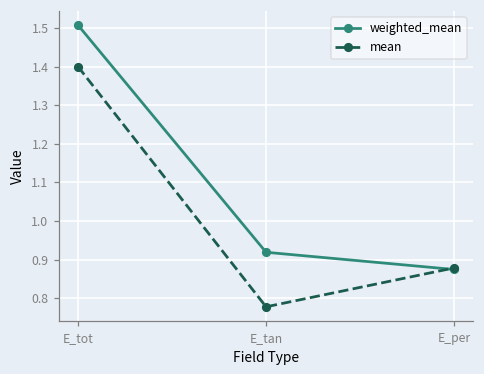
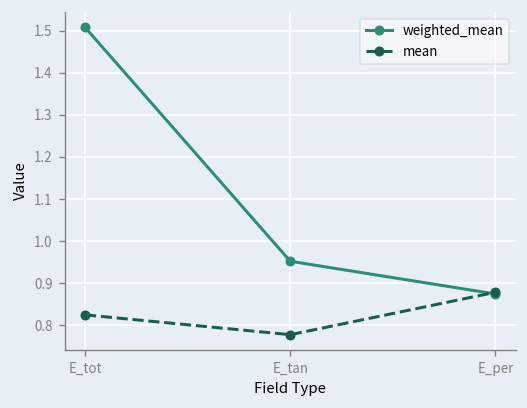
  {
    "weighted_mean": {
      "E_tot": 1.51,
-     "E_tan": 0.92
+     "E_tan": 0.95
    },
    "mean": {
-     "E_tot": 1.40,
+     "E_tot": 0.83,
      "E_tan": 0.78
    }
  }
